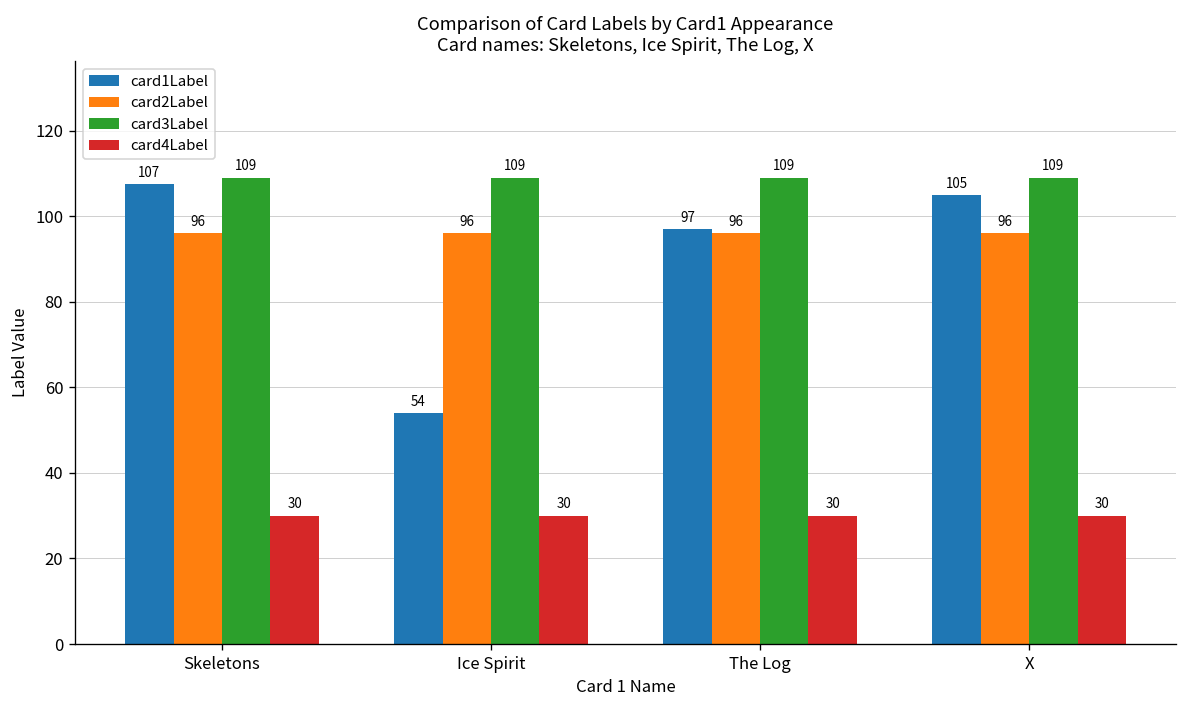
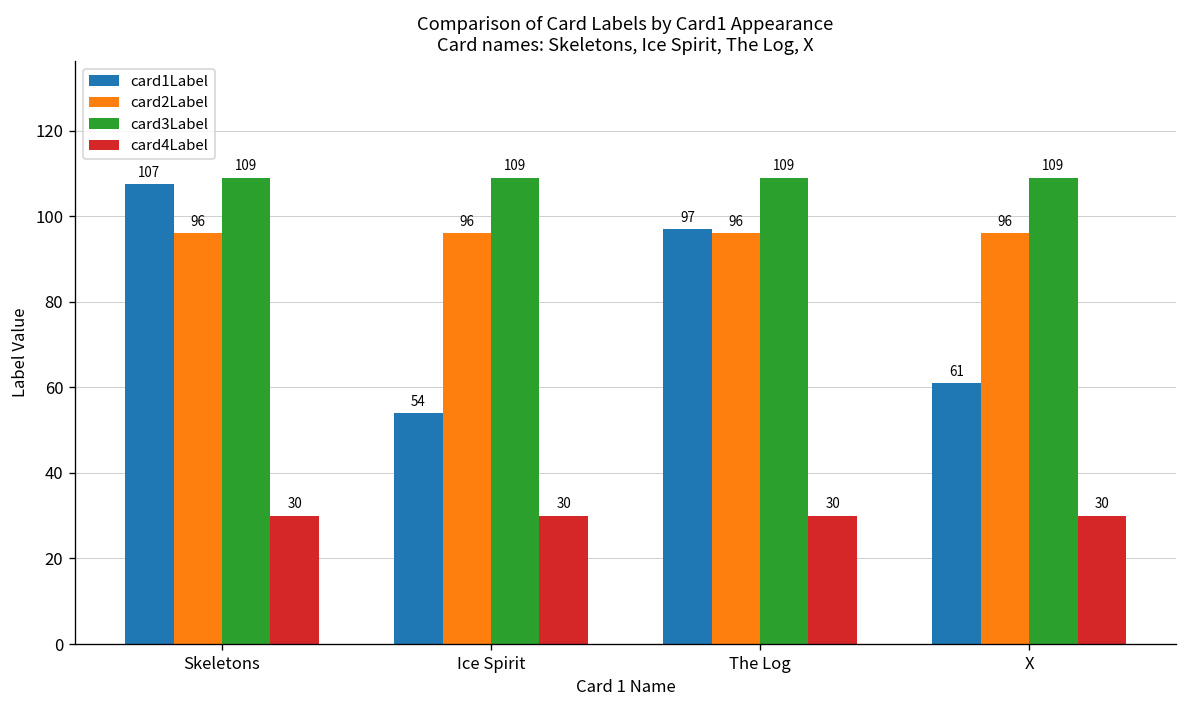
  {
    "card1Label": {
      "Skeletons": 107,
      "Ice Spirit": 54,
      "The Log": 97,
-     "X": 105
+     "X": 61
    },
    "card2Label": {
      "Skeletons": 96,
      "Ice Spirit": 96,
      "The Log": 96,
      "X": 96
    },
    "card3Label": {
      "Skeletons": 109,
      "Ice Spirit": 109,
      "The Log": 109,
      "X": 109
    },
    "card4Label": {
      "Skeletons": 30,
      "Ice Spirit": 30,
      "The Log": 30,
      "X": 30
    }
  }
